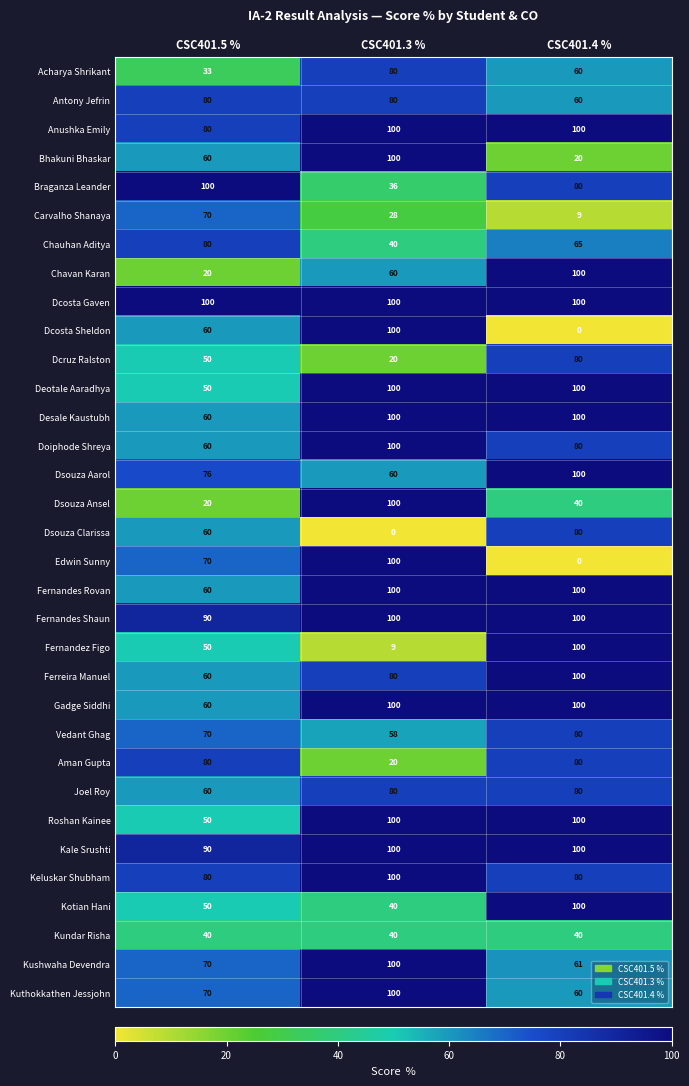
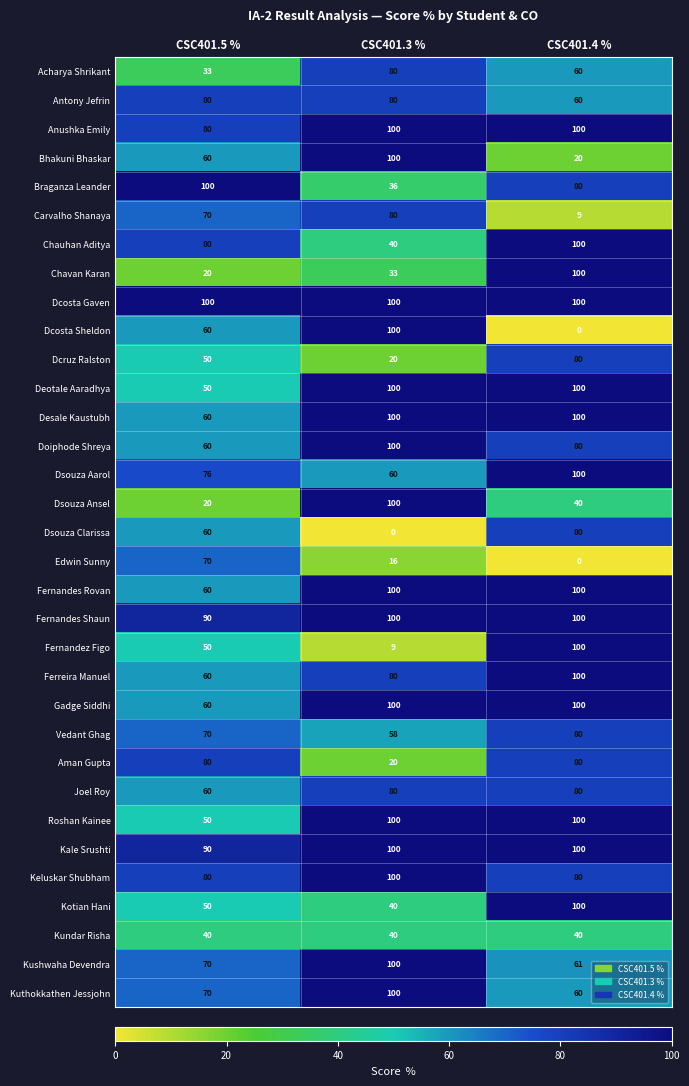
  {
    "Acharya Shrikant": {
      "CSC401.5 %": 33,
      "CSC401.3 %": 80,
      "CSC401.4 %": 60
    },
    "Antony Jefrin": {
      "CSC401.5 %": 80,
      "CSC401.3 %": 80,
      "CSC401.4 %": 60
    },
    "Anushka Emily": {
      "CSC401.5 %": 80,
      "CSC401.3 %": 100,
      "CSC401.4 %": 100
    },
    "Bhakuni Bhaskar": {
      "CSC401.5 %": 60,
      "CSC401.3 %": 100,
      "CSC401.4 %": 20
    },
    "Braganza Leander": {
      "CSC401.5 %": 100,
      "CSC401.3 %": 36,
      "CSC401.4 %": 80
    },
    "Carvalho Shanaya": {
      "CSC401.5 %": 70,
-     "CSC401.3 %": 28,
+     "CSC401.3 %": 80,
      "CSC401.4 %": 9
    },
    "Chauhan Aditya": {
      "CSC401.5 %": 80,
      "CSC401.3 %": 40,
-     "CSC401.4 %": 65
+     "CSC401.4 %": 100
    },
    "Chavan Karan": {
      "CSC401.5 %": 20,
-     "CSC401.3 %": 60,
+     "CSC401.3 %": 33,
      "CSC401.4 %": 100
    },
    "Dcosta Gaven": {
      "CSC401.5 %": 100,
      "CSC401.3 %": 100,
      "CSC401.4 %": 100
    },
    "Dcosta Sheldon": {
      "CSC401.5 %": 60,
      "CSC401.3 %": 100,
      "CSC401.4 %": 0
    },
    "Dcruz Ralston": {
      "CSC401.5 %": 50,
      "CSC401.3 %": 20,
      "CSC401.4 %": 80
    },
    "Deotale Aaradhya": {
      "CSC401.5 %": 50,
      "CSC401.3 %": 100,
      "CSC401.4 %": 100
    },
    "Desale Kaustubh": {
      "CSC401.5 %": 60,
      "CSC401.3 %": 100,
      "CSC401.4 %": 100
    },
    "Doiphode Shreya": {
      "CSC401.5 %": 60,
      "CSC401.3 %": 100,
      "CSC401.4 %": 80
    },
    "Dsouza Aarol": {
      "CSC401.5 %": 76,
      "CSC401.3 %": 60,
      "CSC401.4 %": 100
    },
    "Dsouza Ansel": {
      "CSC401.5 %": 20,
      "CSC401.3 %": 100,
      "CSC401.4 %": 40
    },
    "Dsouza Clarissa": {
      "CSC401.5 %": 60,
      "CSC401.3 %": 0,
      "CSC401.4 %": 80
    },
    "Edwin Sunny": {
      "CSC401.5 %": 70,
-     "CSC401.3 %": 100,
+     "CSC401.3 %": 16,
      "CSC401.4 %": 0
    },
    "Fernandes Rovan": {
      "CSC401.5 %": 60,
      "CSC401.3 %": 100,
      "CSC401.4 %": 100
    },
    "Fernandes Shaun": {
      "CSC401.5 %": 90,
      "CSC401.3 %": 100,
      "CSC401.4 %": 100
    },
    "Fernandez Figo": {
      "CSC401.5 %": 50,
      "CSC401.3 %": 9,
      "CSC401.4 %": 100
    },
    "Ferreira Manuel": {
      "CSC401.5 %": 60,
      "CSC401.3 %": 80,
      "CSC401.4 %": 100
    },
    "Gadge Siddhi": {
      "CSC401.5 %": 60,
      "CSC401.3 %": 100,
      "CSC401.4 %": 100
    },
    "Vedant Ghag": {
      "CSC401.5 %": 70,
      "CSC401.3 %": 58,
      "CSC401.4 %": 80
    },
    "Aman Gupta": {
      "CSC401.5 %": 80,
      "CSC401.3 %": 20,
      "CSC401.4 %": 80
    },
    "Joel Roy": {
      "CSC401.5 %": 60,
      "CSC401.3 %": 80,
      "CSC401.4 %": 80
    },
    "Roshan Kainee": {
      "CSC401.5 %": 50,
      "CSC401.3 %": 100,
      "CSC401.4 %": 100
    },
    "Kale Srushti": {
      "CSC401.5 %": 90,
      "CSC401.3 %": 100,
      "CSC401.4 %": 100
    },
    "Keluskar Shubham": {
      "CSC401.5 %": 80,
      "CSC401.3 %": 100,
      "CSC401.4 %": 80
    },
    "Kotian Hani": {
      "CSC401.5 %": 50,
      "CSC401.3 %": 40,
      "CSC401.4 %": 100
    },
    "Kundar Risha": {
      "CSC401.5 %": 40,
      "CSC401.3 %": 40,
      "CSC401.4 %": 40
    },
    "Kushwaha Devendra": {
      "CSC401.5 %": 70,
      "CSC401.3 %": 100,
      "CSC401.4 %": 61
    },
    "Kuthokkathen Jessjohn": {
      "CSC401.5 %": 70,
      "CSC401.3 %": 100,
      "CSC401.4 %": 60
    }
  }
